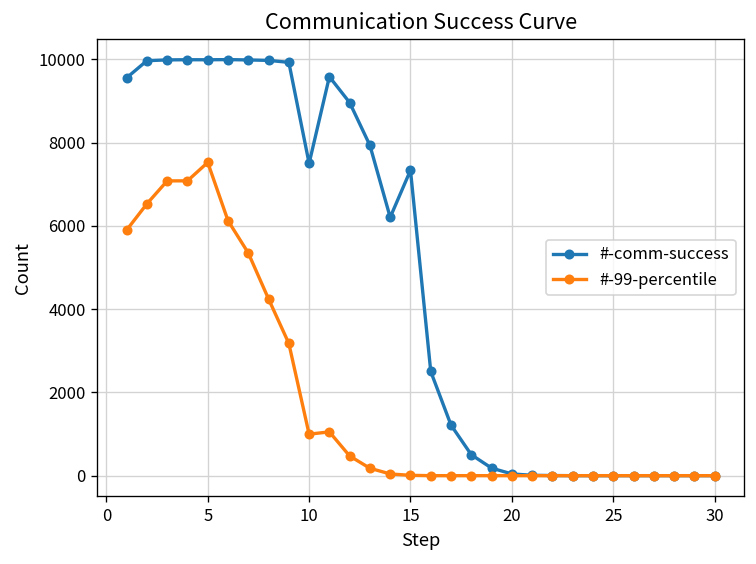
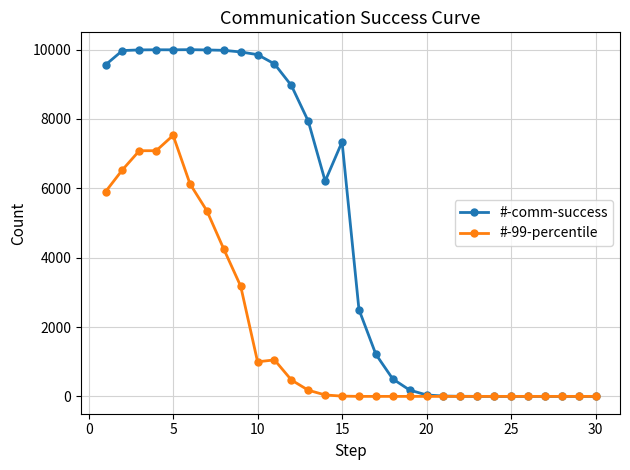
  {
    "#-comm-success": {
      "5": 10000,
-     "10": 7500,
+     "10": 9900,
      "15": 7300
    },
    "#-99-percentile": {
      "5": 7500,
      "10": 1000,
      "15": 0
    }
  }
